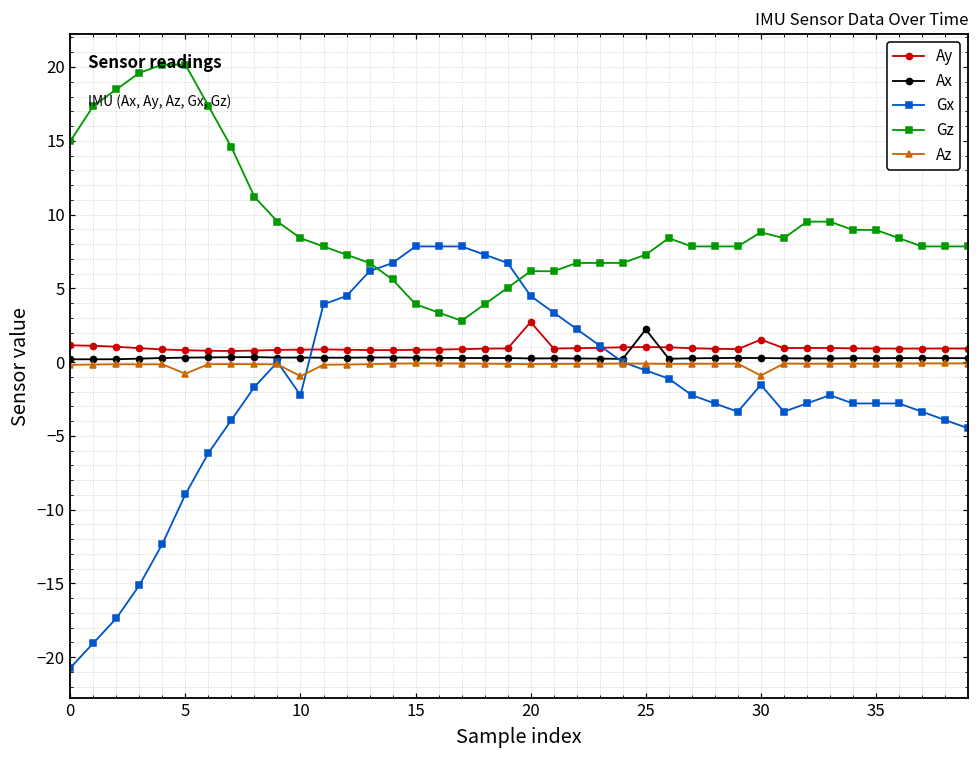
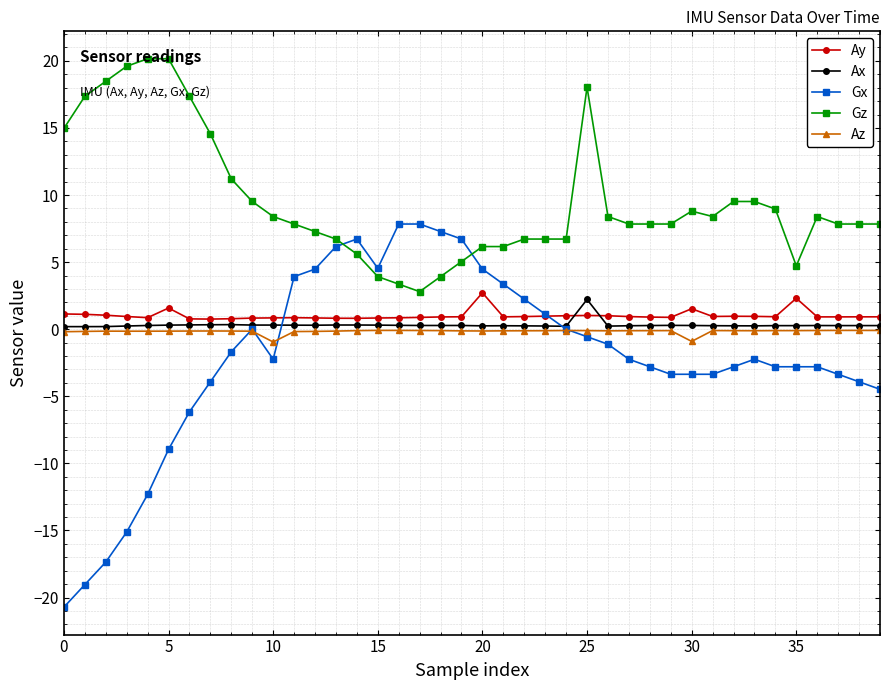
  {
    "Ay": {
      "0": 1.1,
-     "5": 0.8,
+     "5": 1.6,
      "10": 0.8,
      "15": 0.8,
      "20": 2.7,
      "25": 1.0,
      "30": 1.5,
-     "35": 0.9
+     "35": 2.3
    },
    "Ax": {
      "0": 0.2,
      "5": 0.3,
      "10": 0.3,
      "15": 0.3,
      "20": 0.3,
      "25": 2.2,
      "30": 0.3,
      "35": 0.3
    },
    "Gx": {
      "0": -20.7,
      "5": -9.0,
      "10": -2.2,
-     "15": 7.8,
+     "15": 4.5,
      "20": 4.5,
      "25": -0.6,
-     "30": -1.5,
+     "30": -3.4,
      "35": -2.8
    },
    "Gz": {
      "0": 15.0,
      "5": 20.2,
      "10": 8.4,
      "15": 3.9,
      "20": 6.2,
-     "25": 7.3,
+     "25": 18.0,
      "30": 8.8,
-     "35": 9.0
+     "35": 4.7
    },
    "Az": {
      "0": -0.2,
-     "5": -0.8,
+     "5": -0.1,
      "10": -1.0,
      "15": -0.1,
      "20": -0.1,
      "25": -0.1,
      "30": -0.9,
      "35": -0.1
    }
  }
